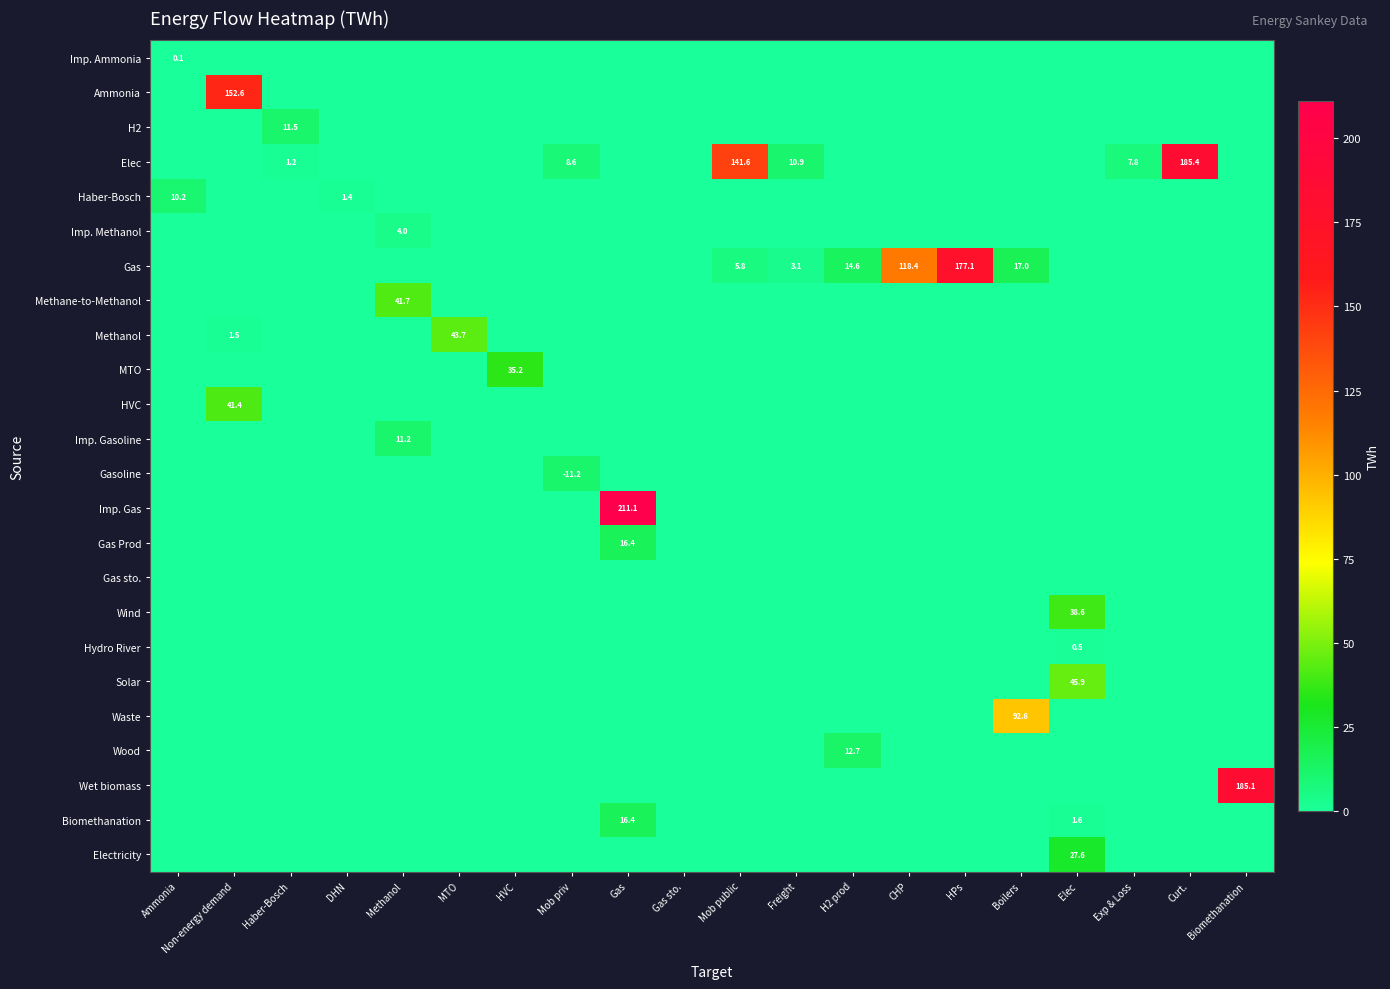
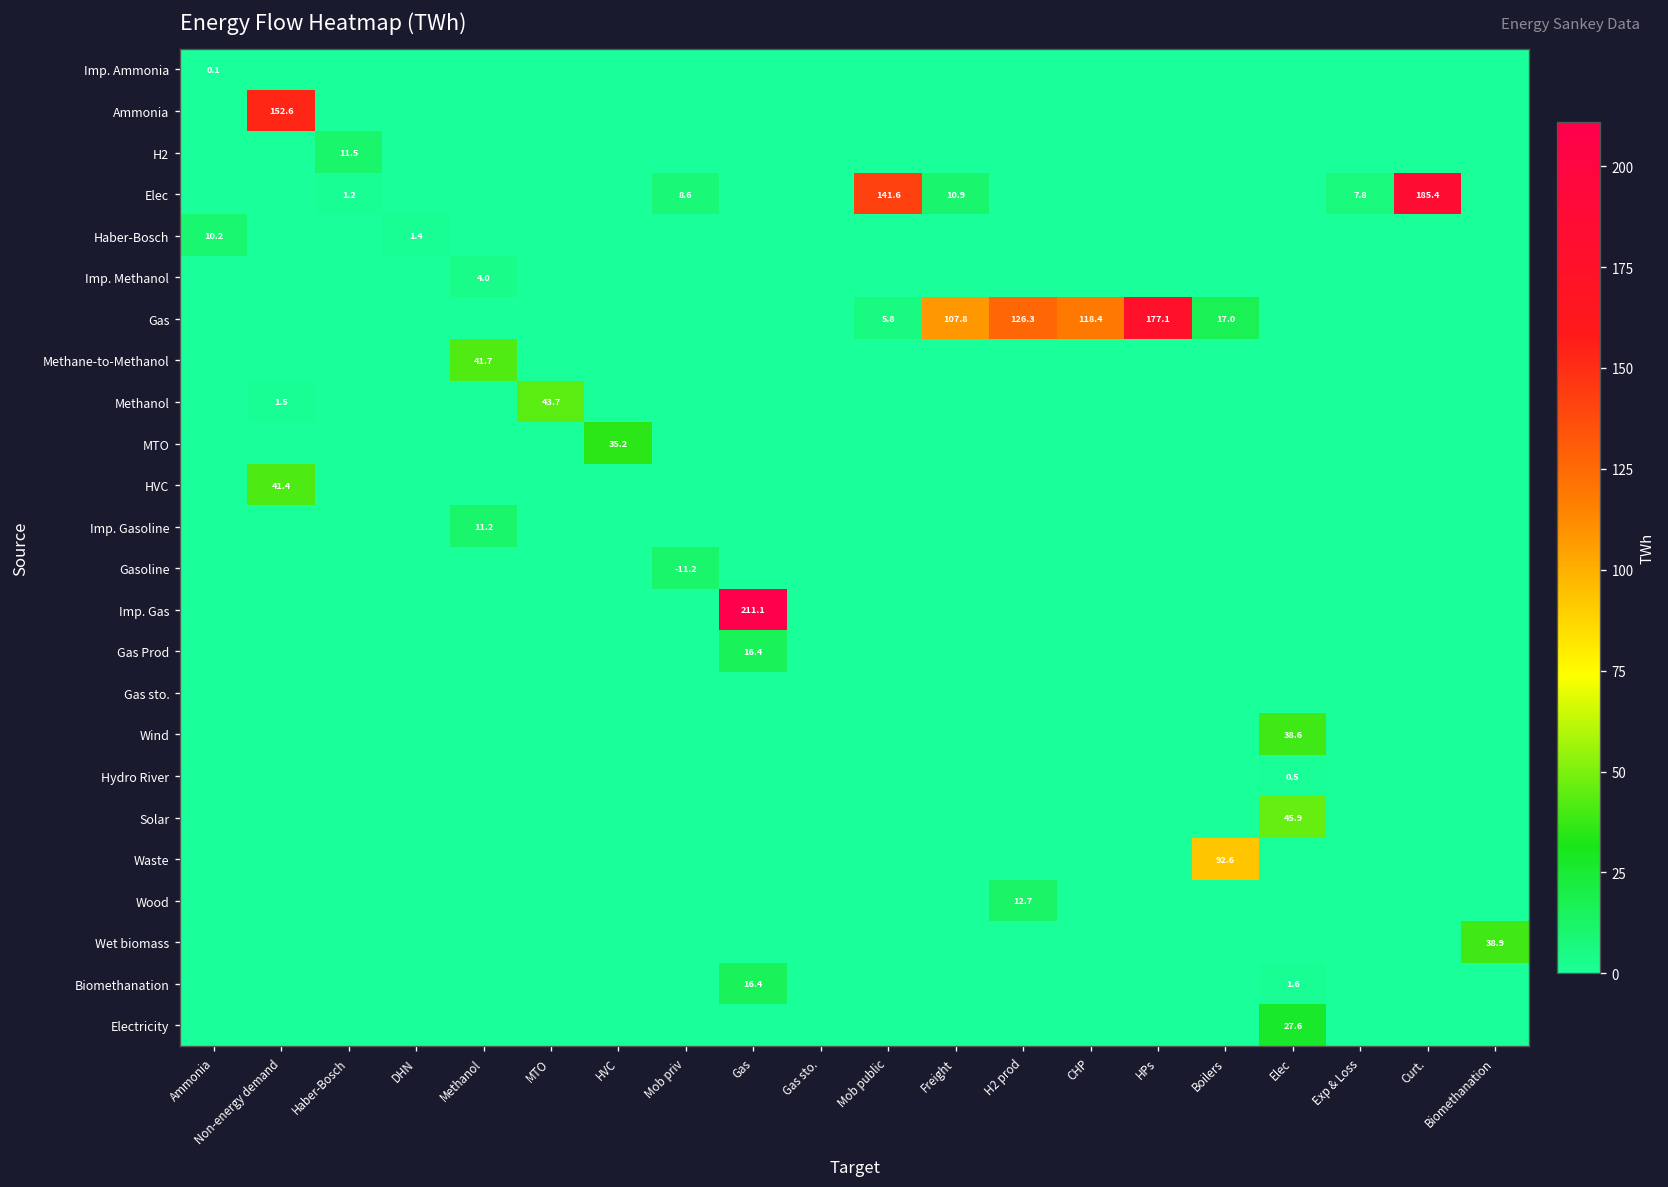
  {
    "Imp. Ammonia": {
      "Ammonia": 0.1
    },
    "Ammonia": {
      "Non-energy demand": 152.6
    },
    "H2": {
      "Haber-Bosch": 11.5
    },
    "Elec": {
      "Haber-Bosch": 1.2,
      "Mob priv": 8.6,
      "Mob public": 141.6,
      "Freight": 10.9,
      "Exp & Loss": 7.8,
      "Curt.": 185.4
    },
    "Haber-Bosch": {
      "Ammonia": 10.2,
      "DHN": 1.4
    },
    "Imp. Methanol": {
      "Methanol": 4.0
    },
    "Gas": {
      "Mob public": 5.8,
-     "Freight": 3.1,
-     "H2 prod": 14.6,
+     "Freight": 107.8,
+     "H2 prod": 126.3,
      "CHP": 118.4,
      "HPs": 177.1,
      "Boilers": 17.0
    },
    "Methane-to-Methanol": {
      "Methanol": 41.7
    },
    "Methanol": {
      "Non-energy demand": 1.5,
      "MTO": 43.7
    },
    "MTO": {
      "HVC": 35.2
    },
    "HVC": {
      "Non-energy demand": 41.4
    },
    "Imp. Gasoline": {
      "Methanol": 11.2
    },
    "Gasoline": {
      "Mob priv": -11.2
    },
    "Imp. Gas": {
      "Gas": 211.1
    },
    "Gas Prod": {
      "Gas": 16.4
    },
    "Wind": {
      "Elec": 38.6
    },
    "Hydro River": {
      "Elec": 0.5
    },
    "Solar": {
      "Elec": 45.9
    },
    "Waste": {
      "Boilers": 92.6
    },
    "Wood": {
      "H2 prod": 12.7
    },
    "Wet biomass": {
-     "Biomethanation": 185.1
+     "Biomethanation": 38.9
    },
    "Biomethanation": {
      "Gas": 16.4,
      "Elec": 1.6
    },
    "Electricity": {
      "Elec": 27.6
    }
  }
